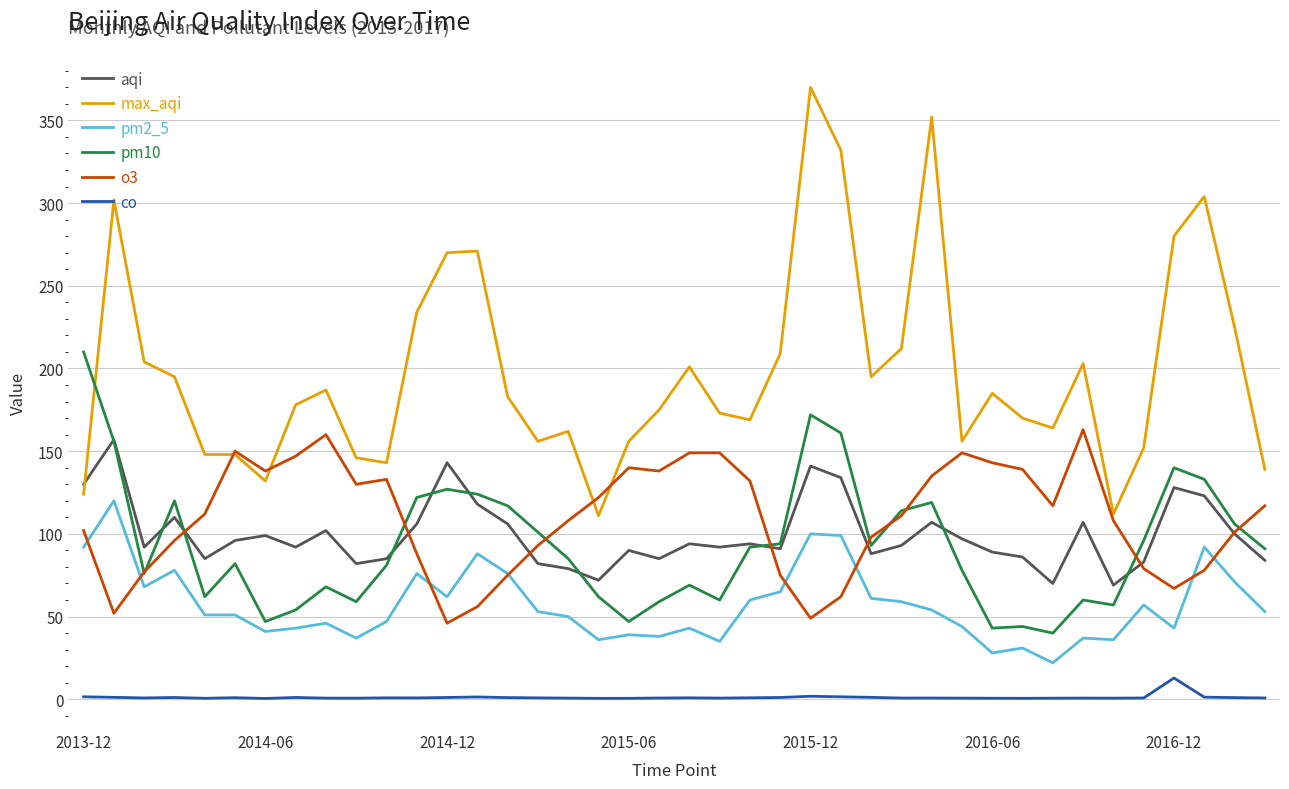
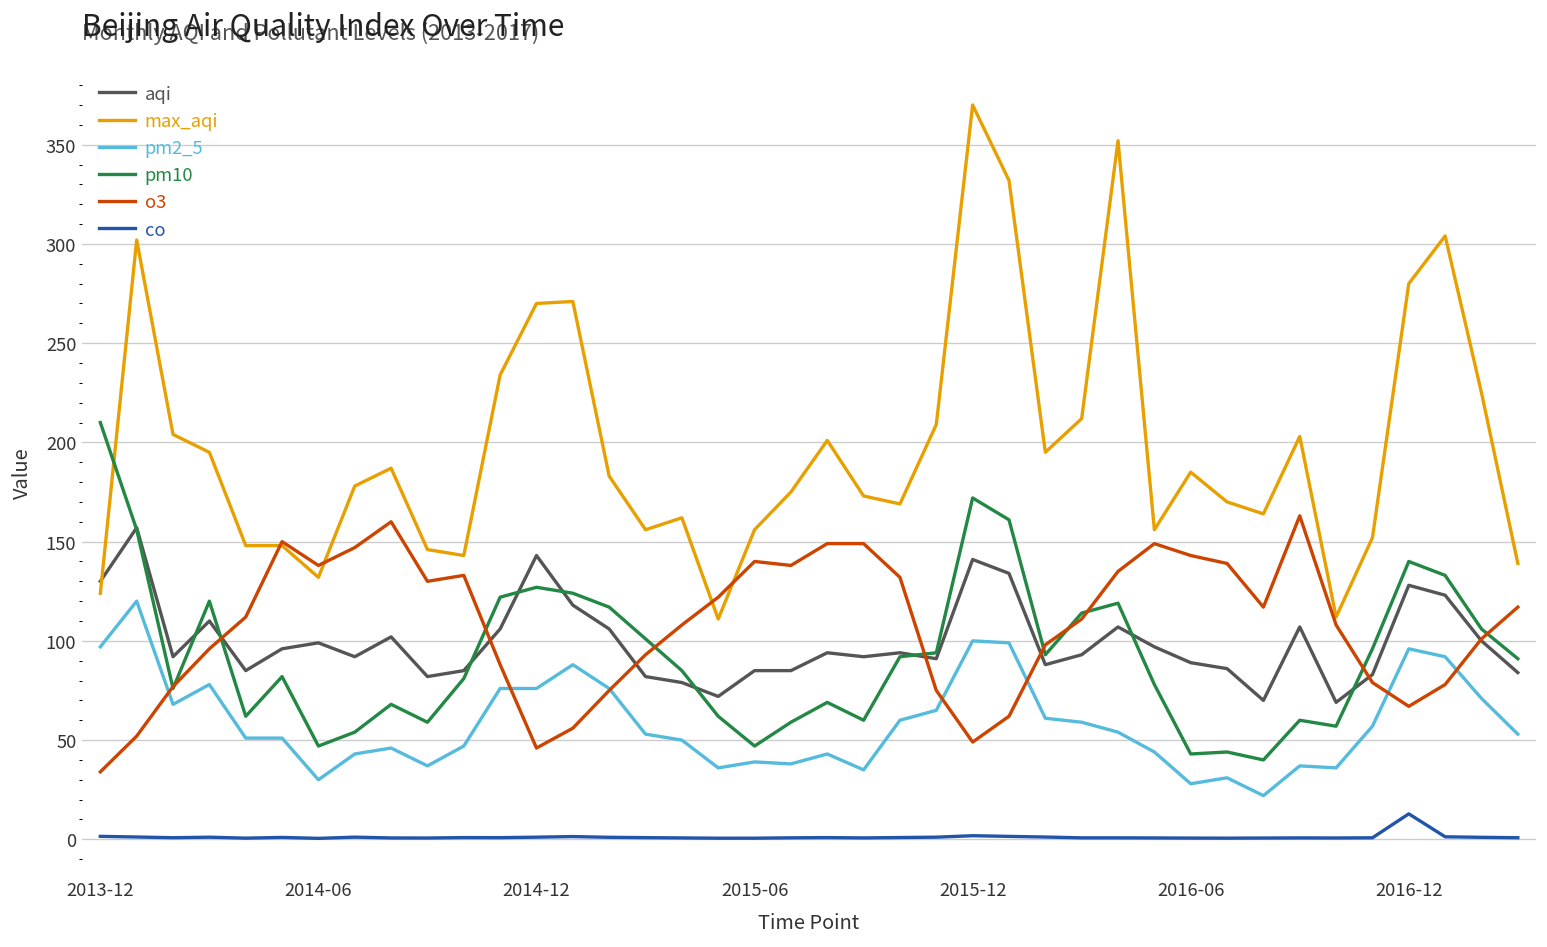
  {
    "aqi": {
      "2013-12": 130,
      "2014-06": 99,
      "2014-12": 143,
-     "2015-06": 90,
+     "2015-06": 85,
      "2015-12": 141,
      "2016-06": 89,
      "2016-12": 128
    },
    "max_aqi": {
      "2013-12": 124,
      "2014-06": 132,
      "2014-12": 270,
      "2015-06": 156,
      "2015-12": 370,
      "2016-06": 185,
      "2016-12": 280
    },
    "pm2_5": {
-     "2013-12": 92,
-     "2014-06": 41,
-     "2014-12": 62,
+     "2013-12": 97,
+     "2014-06": 30,
+     "2014-12": 76,
      "2015-06": 39,
      "2015-12": 100,
      "2016-06": 28,
-     "2016-12": 43
+     "2016-12": 96
    },
    "pm10": {
      "2013-12": 210,
      "2014-06": 47,
      "2014-12": 127,
      "2015-06": 47,
      "2015-12": 172,
      "2016-06": 43,
      "2016-12": 140
    },
    "o3": {
-     "2013-12": 102,
+     "2013-12": 34,
      "2014-06": 138,
      "2014-12": 46,
      "2015-06": 140,
      "2015-12": 49,
      "2016-06": 143,
      "2016-12": 67
    },
    "co": {
      "2013-12": 2,
      "2014-06": 0,
      "2014-12": 1,
      "2015-06": 1,
      "2015-12": 2,
      "2016-06": 1,
      "2016-12": 13
    }
  }
